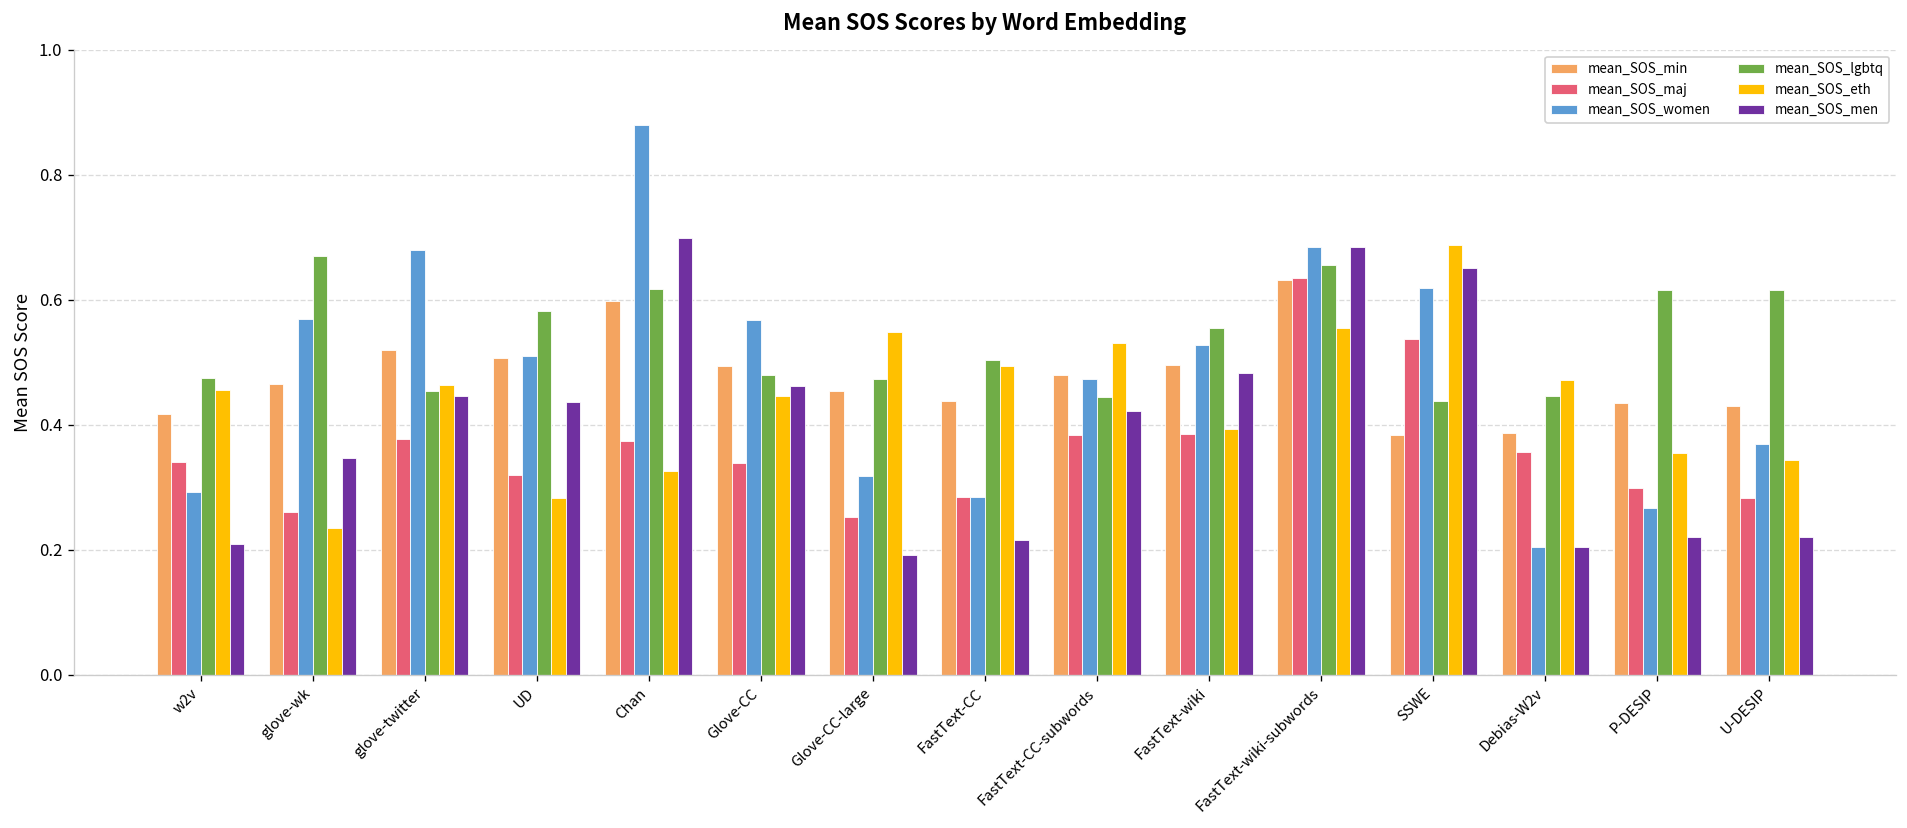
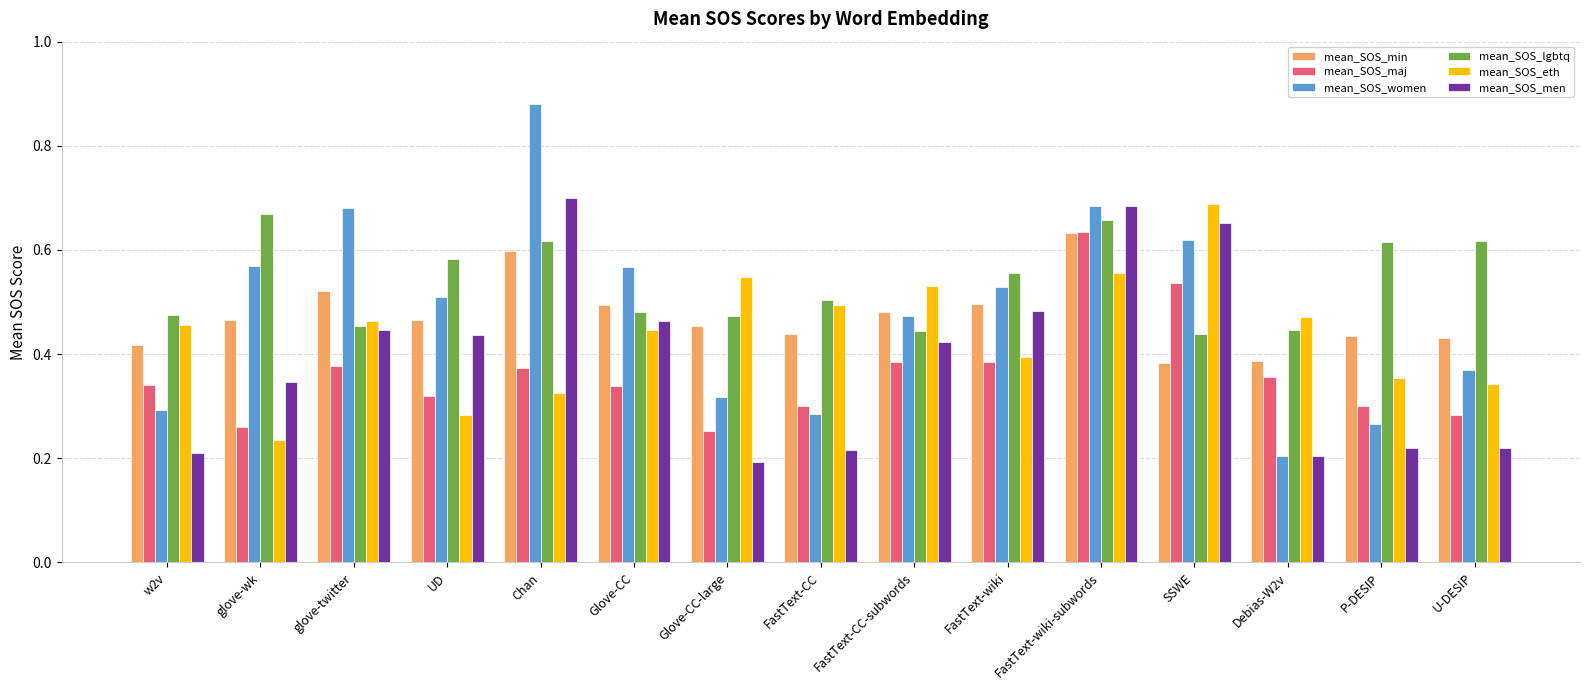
  {
    "mean_SOS_min": {
      "w2v": 0.42,
      "glove-wk": 0.46,
      "glove-twitter": 0.52,
-     "UD": 0.51,
+     "UD": 0.47,
      "Chan": 0.60,
      "Glove-CC": 0.49,
      "Glove-CC-large": 0.45,
      "FastText-CC": 0.44,
      "FastText-CC-subwords": 0.48,
      "FastText-wiki": 0.50,
      "FastText-wiki-subwords": 0.63,
      "SSWE": 0.38,
      "Debias-W2v": 0.39,
      "P-DESIP": 0.43,
      "U-DESIP": 0.43
    },
    "mean_SOS_maj": {
      "w2v": 0.34,
      "glove-wk": 0.26,
      "glove-twitter": 0.38,
      "UD": 0.32,
      "Chan": 0.37,
      "Glove-CC": 0.34,
      "Glove-CC-large": 0.25,
-     "FastText-CC": 0.28,
+     "FastText-CC": 0.30,
      "FastText-CC-subwords": 0.38,
      "FastText-wiki": 0.39,
      "FastText-wiki-subwords": 0.64,
      "SSWE": 0.54,
      "Debias-W2v": 0.36,
      "P-DESIP": 0.30,
      "U-DESIP": 0.28
    },
    "mean_SOS_women": {
      "w2v": 0.29,
      "glove-wk": 0.57,
      "glove-twitter": 0.68,
      "UD": 0.51,
      "Chan": 0.88,
      "Glove-CC": 0.57,
      "Glove-CC-large": 0.32,
      "FastText-CC": 0.28,
      "FastText-CC-subwords": 0.47,
      "FastText-wiki": 0.53,
      "FastText-wiki-subwords": 0.68,
      "SSWE": 0.62,
      "Debias-W2v": 0.21,
      "P-DESIP": 0.27,
      "U-DESIP": 0.37
    },
    "mean_SOS_lgbtq": {
      "w2v": 0.48,
      "glove-wk": 0.67,
      "glove-twitter": 0.45,
      "UD": 0.58,
      "Chan": 0.62,
      "Glove-CC": 0.48,
      "Glove-CC-large": 0.47,
      "FastText-CC": 0.50,
      "FastText-CC-subwords": 0.45,
      "FastText-wiki": 0.56,
      "FastText-wiki-subwords": 0.66,
      "SSWE": 0.44,
      "Debias-W2v": 0.45,
      "P-DESIP": 0.62,
      "U-DESIP": 0.62
    },
    "mean_SOS_eth": {
      "w2v": 0.46,
      "glove-wk": 0.23,
      "glove-twitter": 0.46,
      "UD": 0.28,
      "Chan": 0.33,
      "Glove-CC": 0.45,
      "Glove-CC-large": 0.55,
      "FastText-CC": 0.49,
      "FastText-CC-subwords": 0.53,
      "FastText-wiki": 0.39,
      "FastText-wiki-subwords": 0.56,
      "SSWE": 0.69,
      "Debias-W2v": 0.47,
      "P-DESIP": 0.35,
      "U-DESIP": 0.34
    },
    "mean_SOS_men": {
      "w2v": 0.21,
      "glove-wk": 0.35,
      "glove-twitter": 0.45,
      "UD": 0.44,
      "Chan": 0.70,
      "Glove-CC": 0.46,
      "Glove-CC-large": 0.19,
      "FastText-CC": 0.22,
      "FastText-CC-subwords": 0.42,
      "FastText-wiki": 0.48,
      "FastText-wiki-subwords": 0.68,
      "SSWE": 0.65,
      "Debias-W2v": 0.20,
      "P-DESIP": 0.22,
      "U-DESIP": 0.22
    }
  }
